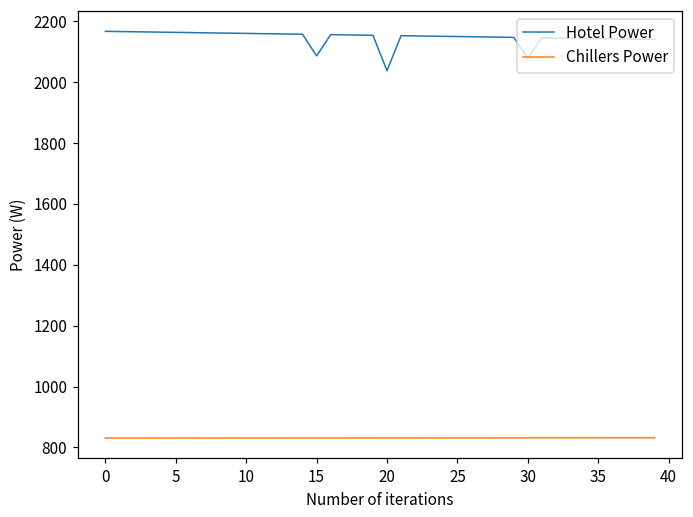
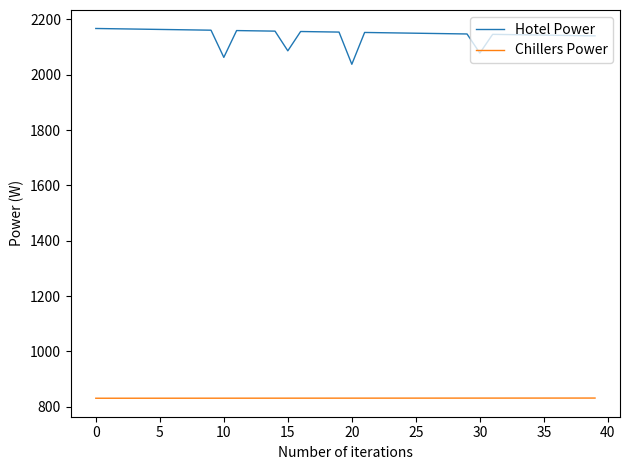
  {
    "Hotel Power": {
      "0": 2170,
      "5": 2160,
-     "10": 2160,
+     "10": 2060,
      "15": 2090,
      "20": 2040,
      "25": 2150
    },
    "Chillers Power": {
      "0": 830,
      "5": 830,
      "10": 830,
      "15": 830,
      "20": 830,
      "25": 830,
      "30": 830,
      "35": 830
    }
  }
